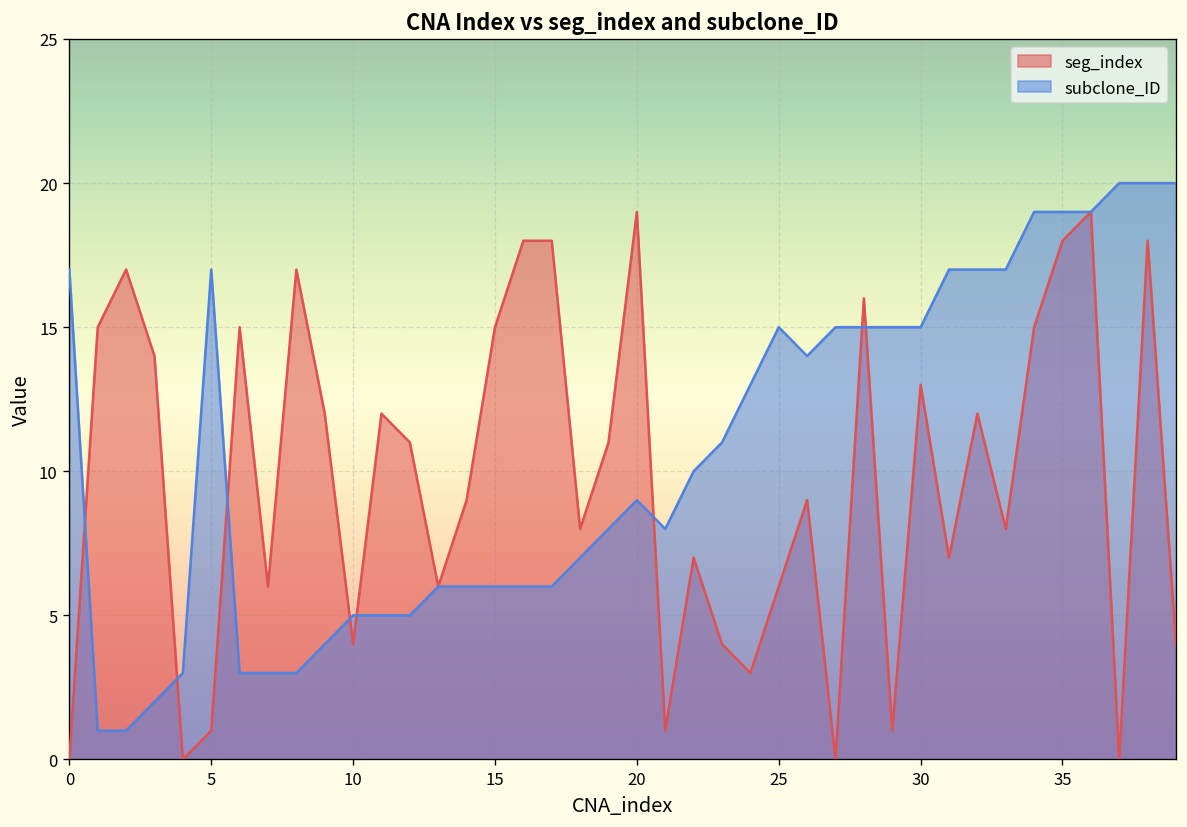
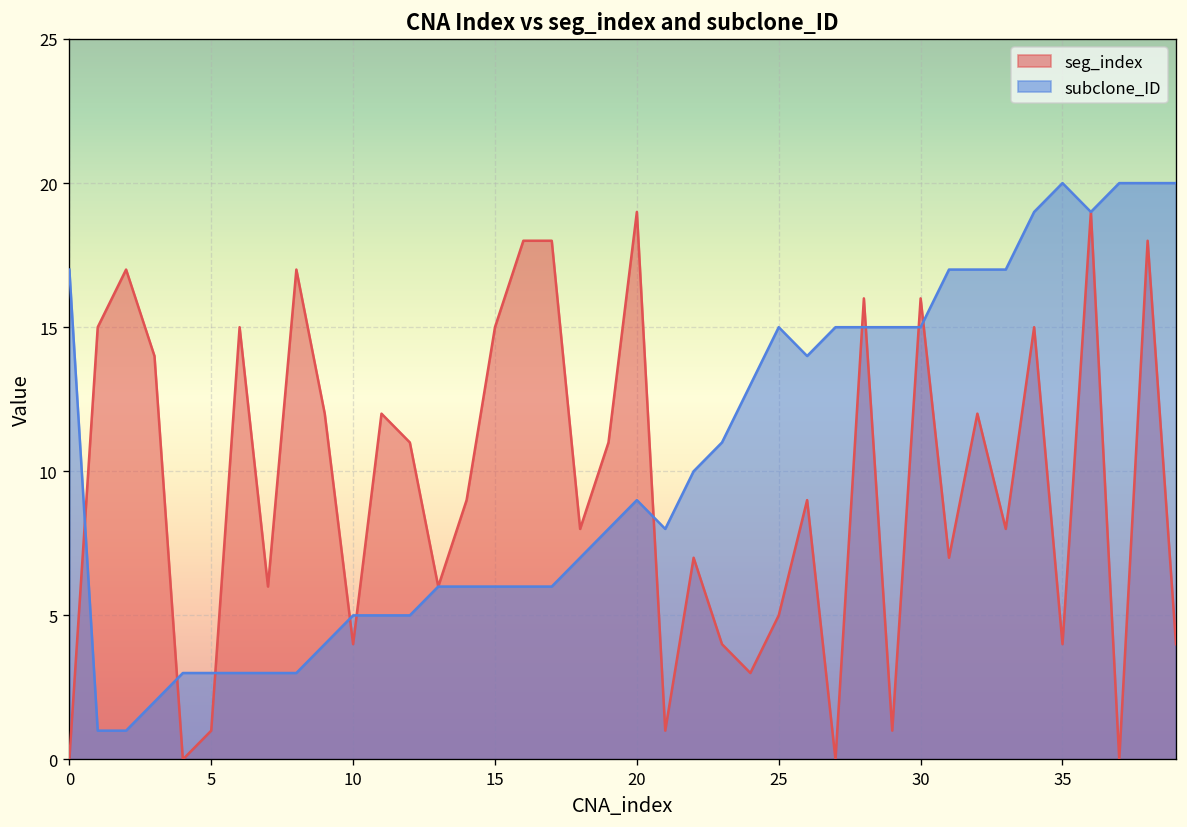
  {
    "seg_index": {
      "0": 0,
      "5": 1,
      "10": 4,
      "15": 15,
      "20": 19,
-     "25": 6,
-     "30": 13,
-     "35": 18
+     "25": 5,
+     "30": 16,
+     "35": 4
    },
    "subclone_ID": {
      "0": 17,
-     "5": 17,
+     "5": 3,
      "10": 5,
      "15": 6,
      "20": 9,
      "25": 15,
      "30": 15,
-     "35": 19
+     "35": 20
    }
  }
